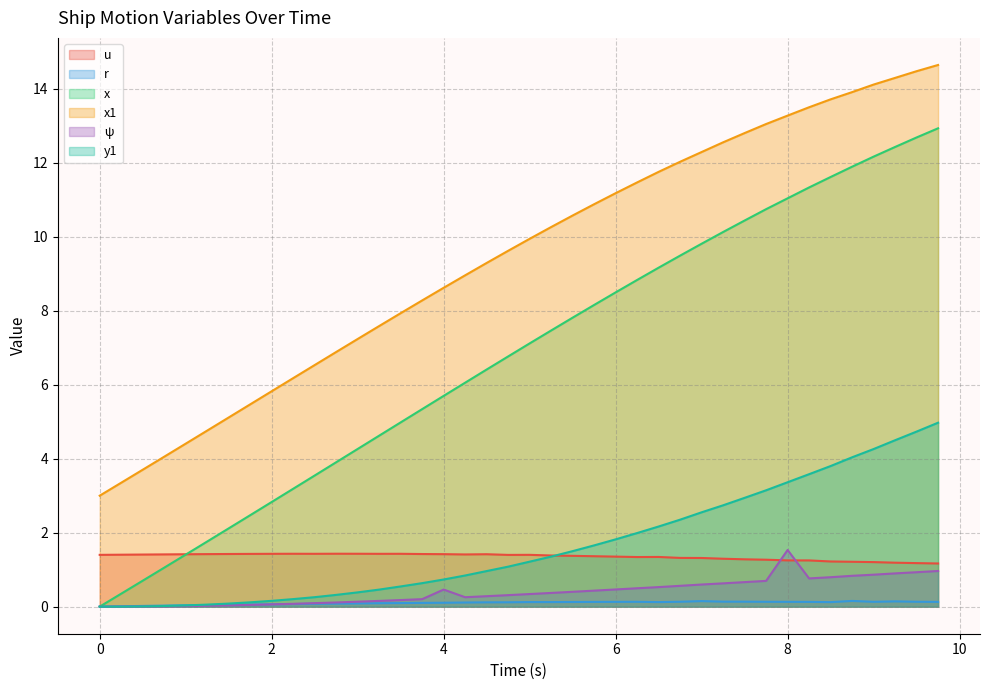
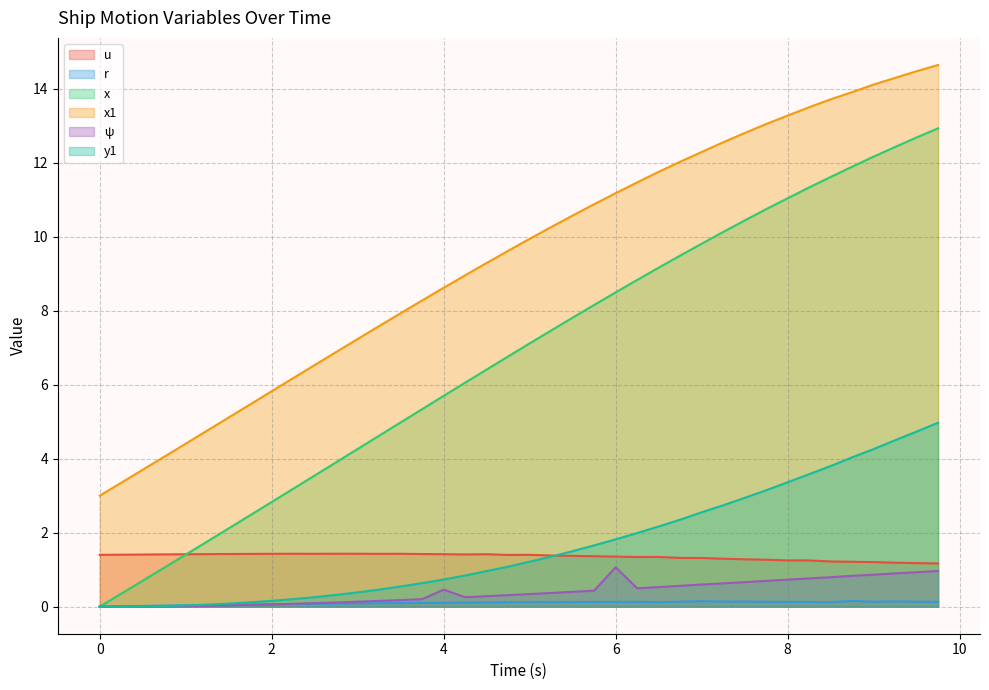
  {
    "ψ": {
      "4": 0.5,
-     "6": 0.5,
-     "8": 1.5
+     "6": 1.1,
+     "8": 0.7
    }
  }
